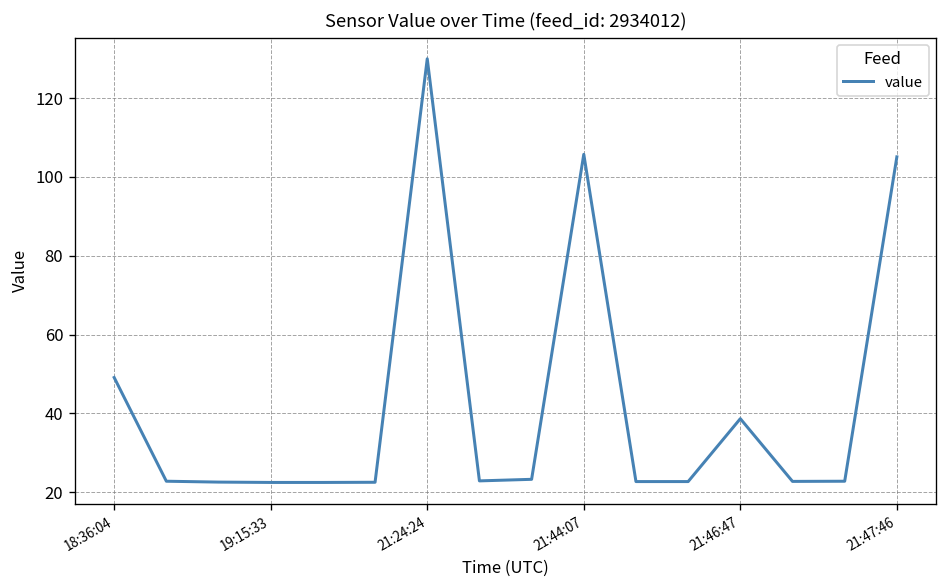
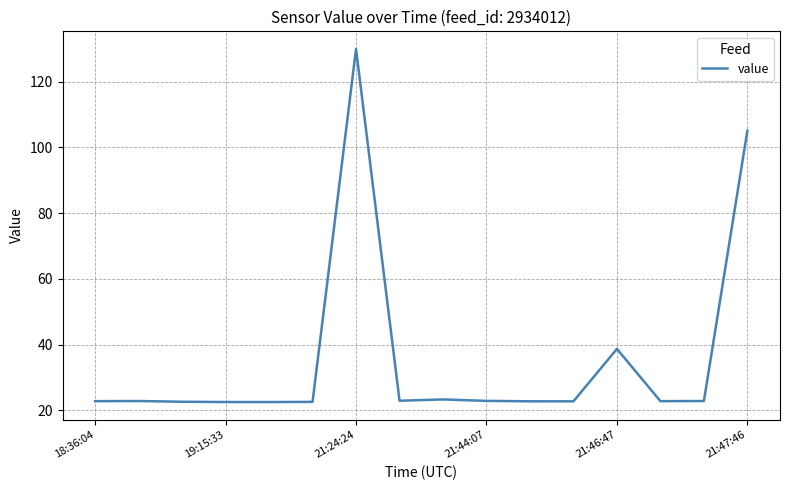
  {
-   "18:36:04": 49,
+   "18:36:04": 23,
    "19:15:33": 23,
    "21:24:24": 130,
-   "21:44:07": 106,
+   "21:44:07": 23,
    "21:46:47": 39,
    "21:47:46": 105
  }
